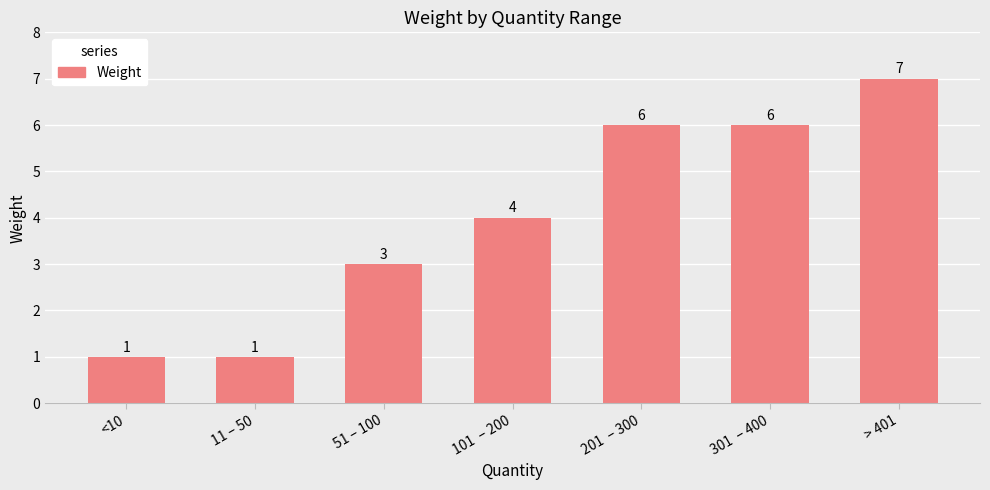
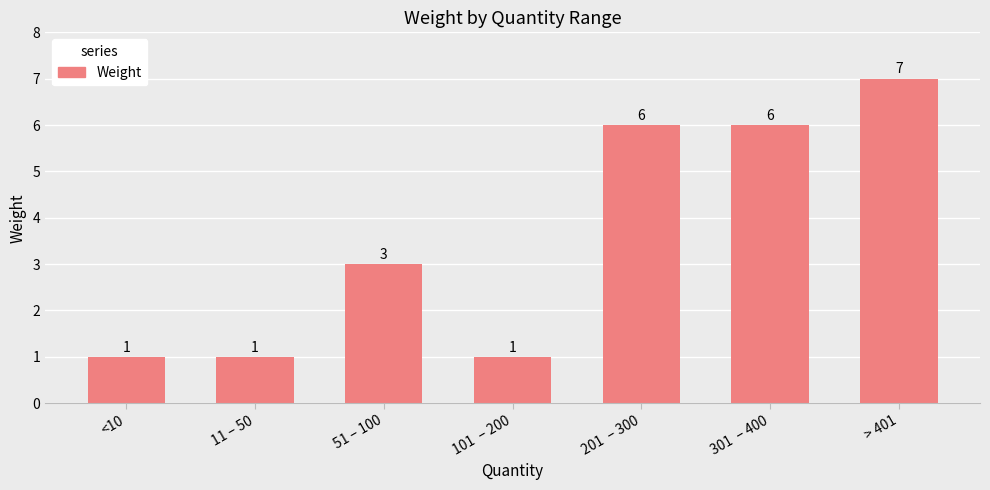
  {
    "<10": 1,
    "11 – 50": 1,
    "51 – 100": 3,
-   "101 – 200": 4,
+   "101 – 200": 1,
    "201 – 300": 6,
    "301 – 400": 6,
    "> 401": 7
  }
